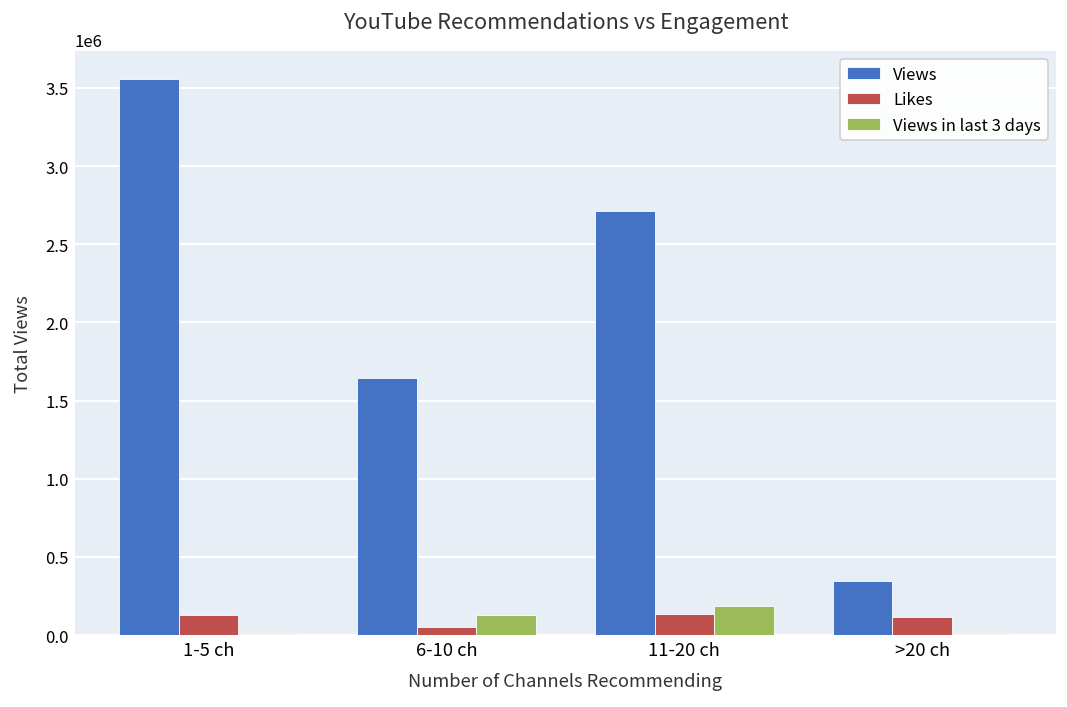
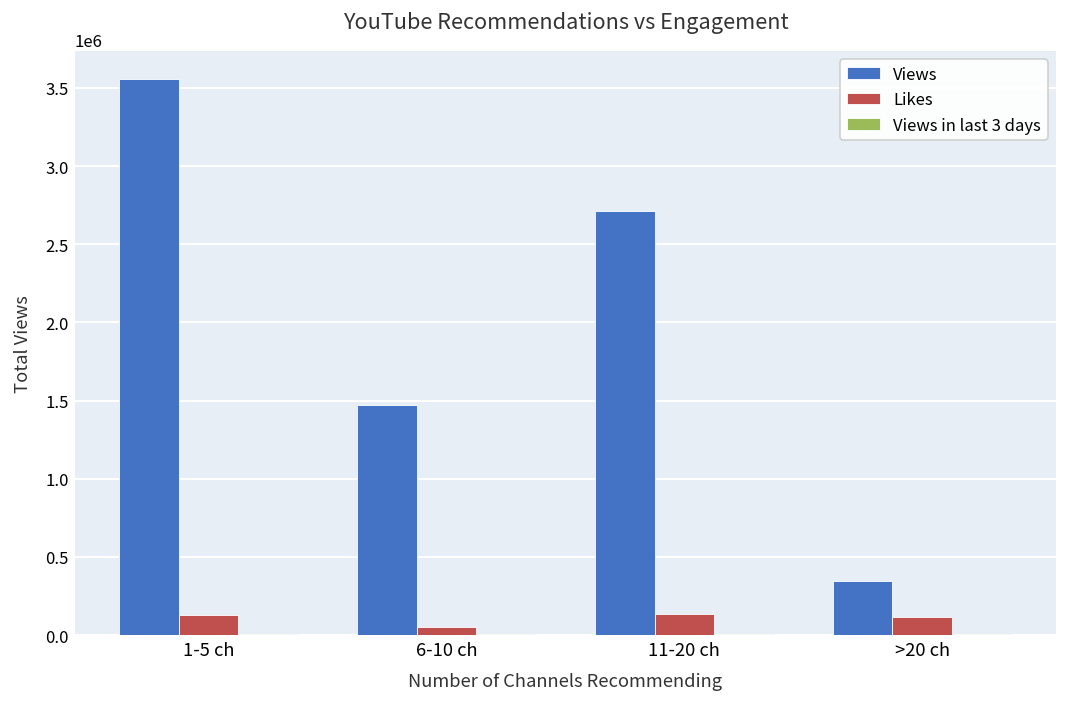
  {
    "Views": {
      "1-5 ch": 3560000,
-     "6-10 ch": 1640000,
+     "6-10 ch": 1470000,
      "11-20 ch": 2710000,
      ">20 ch": 350000
    },
    "Likes": {
      "1-5 ch": 130000,
      "6-10 ch": 50000,
      "11-20 ch": 140000,
      ">20 ch": 110000
    },
    "Views in last 3 days": {
-     "6-10 ch": 130000,
-     "11-20 ch": 190000
+     "6-10 ch": 0,
+     "11-20 ch": 0
    }
  }
